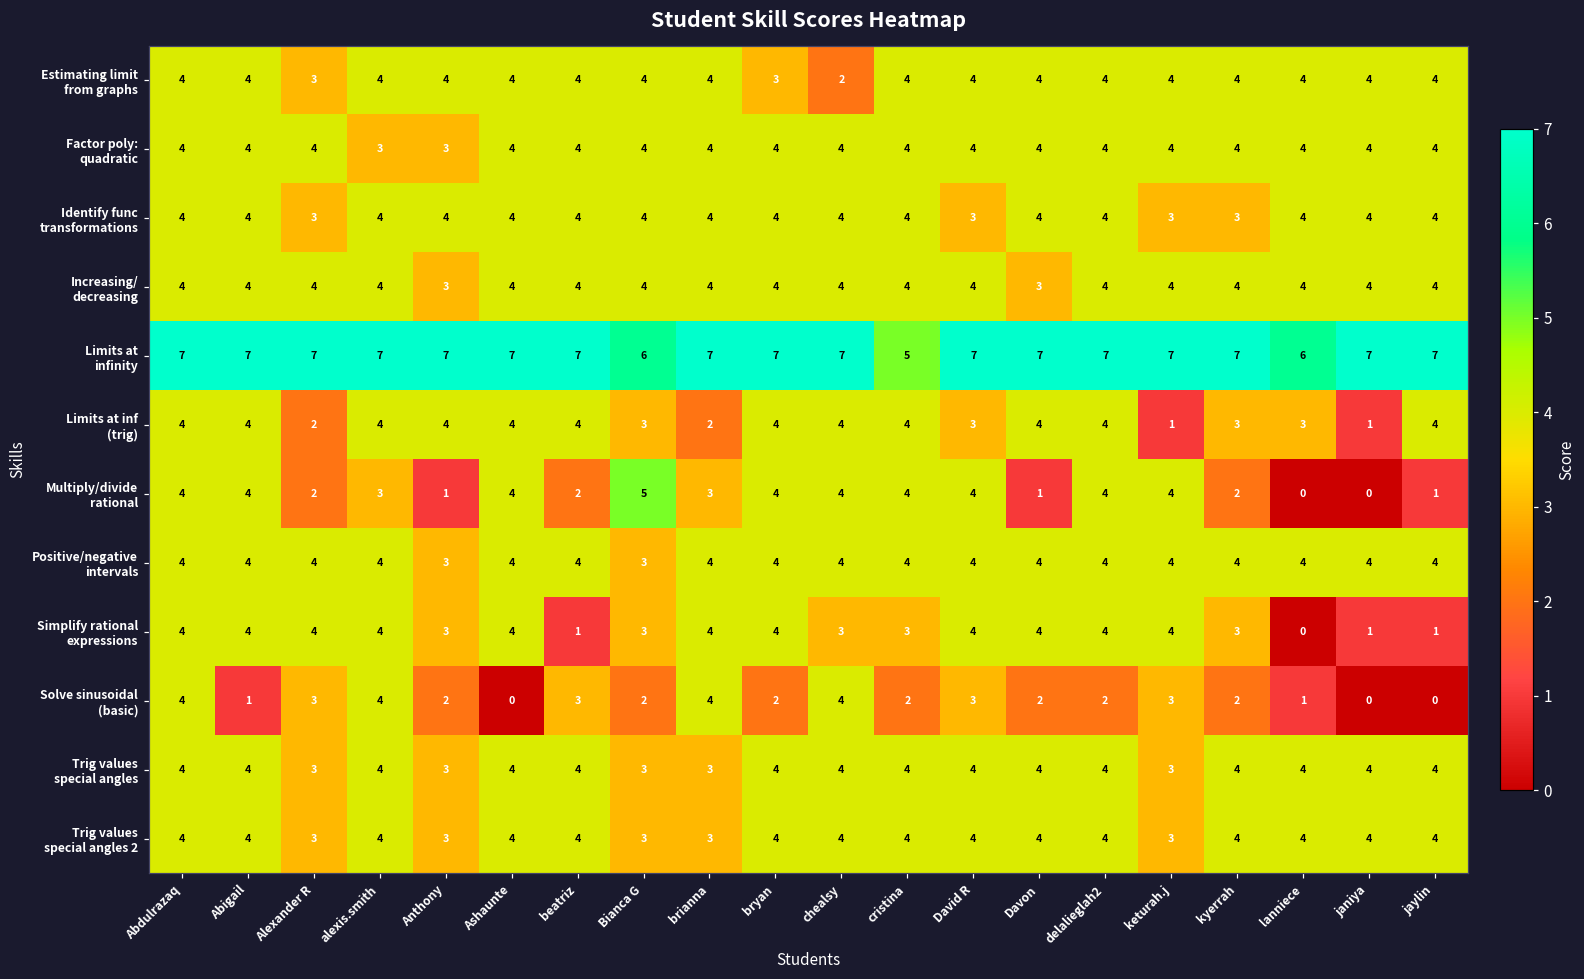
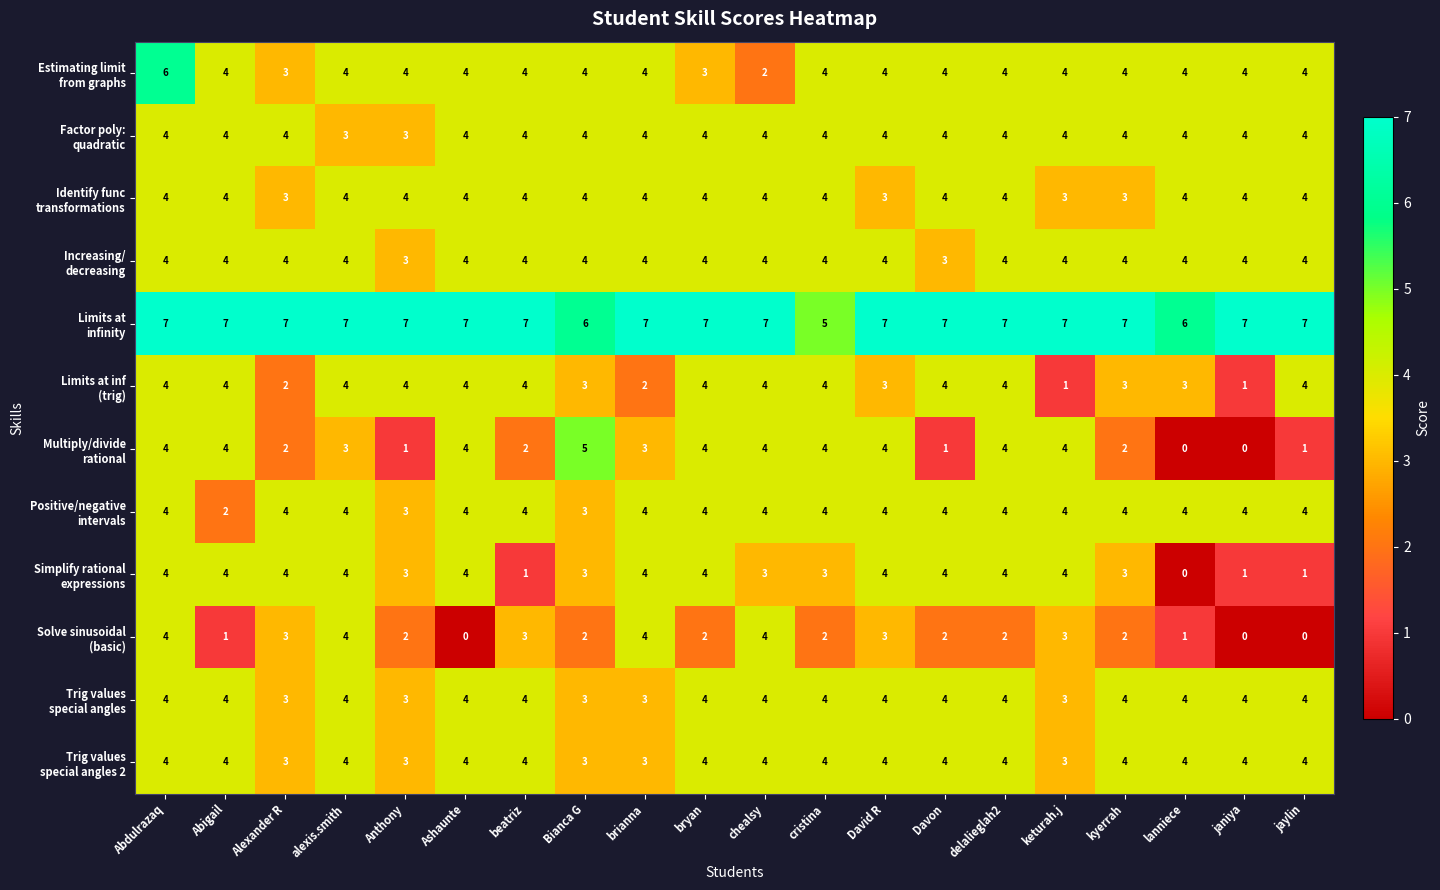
  {
    "Estimating limit from graphs": {
-     "Abdulrazaq": 4,
+     "Abdulrazaq": 6,
      "Abigail": 4,
      "Alexander R": 3,
      "alexis.smith": 4,
      "Anthony": 4,
      "Ashaunte": 4,
      "beatriz": 4,
      "Bianca G": 4,
      "brianna": 4,
      "bryan": 3,
      "chealsy": 2,
      "cristina": 4,
      "David R": 4,
      "Davon": 4,
      "delalieglah2": 4,
      "keturah.j": 4,
      "kyerrah": 4,
      "lanniece": 4,
      "janiya": 4,
      "jaylin": 4
    },
    "Positive/negative intervals": {
      "Abdulrazaq": 4,
-     "Abigail": 4,
+     "Abigail": 2,
      "Alexander R": 4,
      "alexis.smith": 4,
      "Anthony": 3,
      "Ashaunte": 4,
      "beatriz": 4,
      "Bianca G": 3,
      "brianna": 4,
      "bryan": 4,
      "chealsy": 4,
      "cristina": 4,
      "David R": 4,
      "Davon": 4,
      "delalieglah2": 4,
      "keturah.j": 4,
      "kyerrah": 4,
      "lanniece": 4,
      "janiya": 4,
      "jaylin": 4
    }
  }
